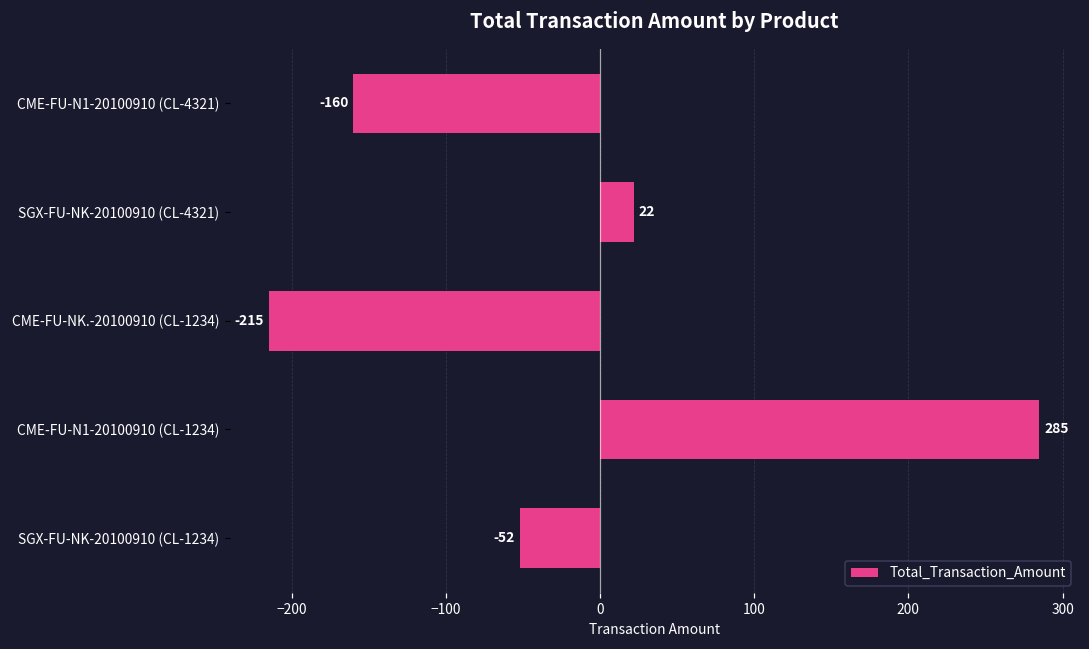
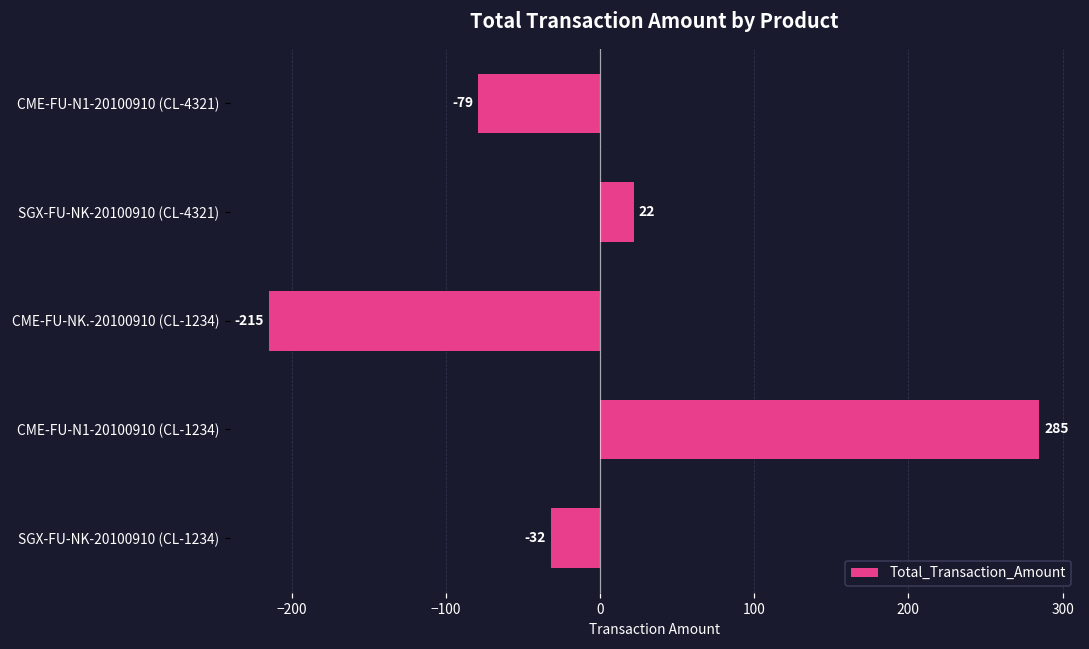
  {
-   "CME-FU-N1-20100910 (CL-4321)": -160,
+   "CME-FU-N1-20100910 (CL-4321)": -79,
    "SGX-FU-NK-20100910 (CL-4321)": 22,
    "CME-FU-NK.-20100910 (CL-1234)": -215,
    "CME-FU-N1-20100910 (CL-1234)": 285,
-   "SGX-FU-NK-20100910 (CL-1234)": -52
+   "SGX-FU-NK-20100910 (CL-1234)": -32
  }
